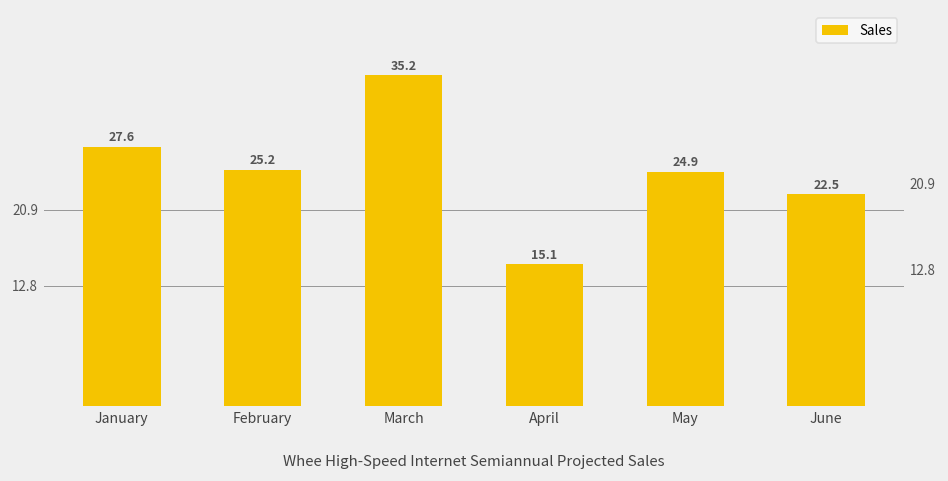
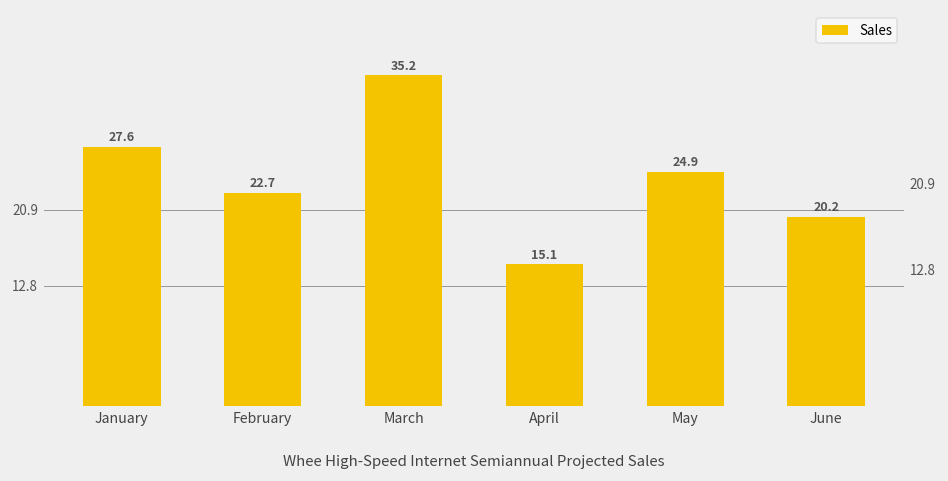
  {
-   "February": 25.2,
-   "June": 22.5
+   "February": 22.7,
+   "June": 20.2
  }
